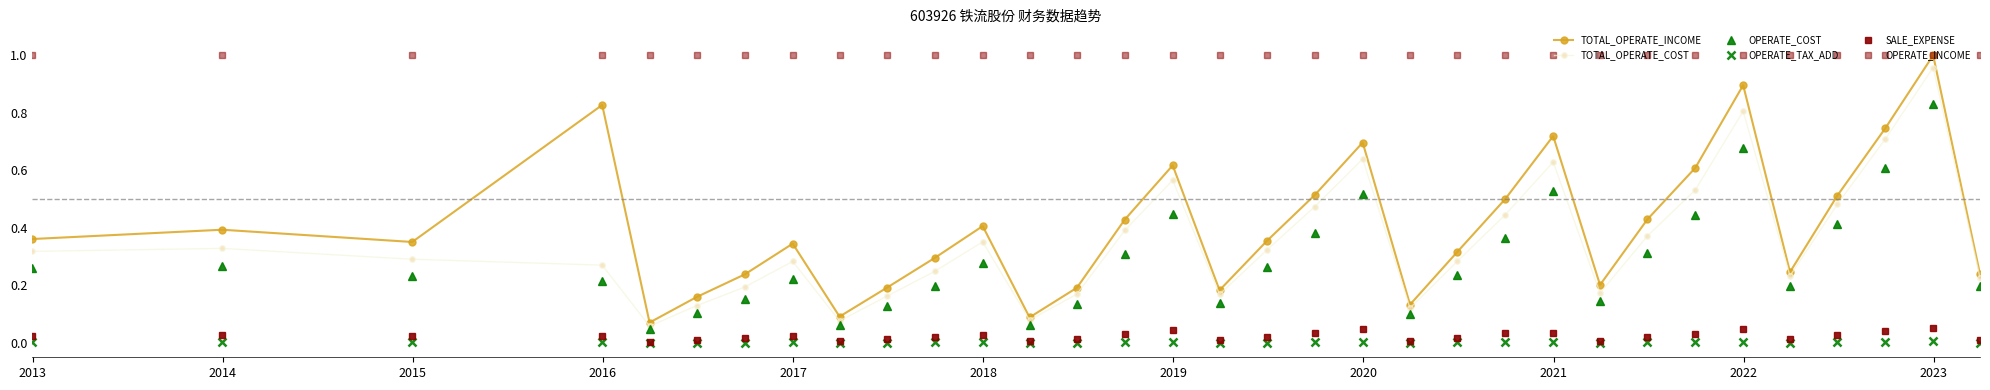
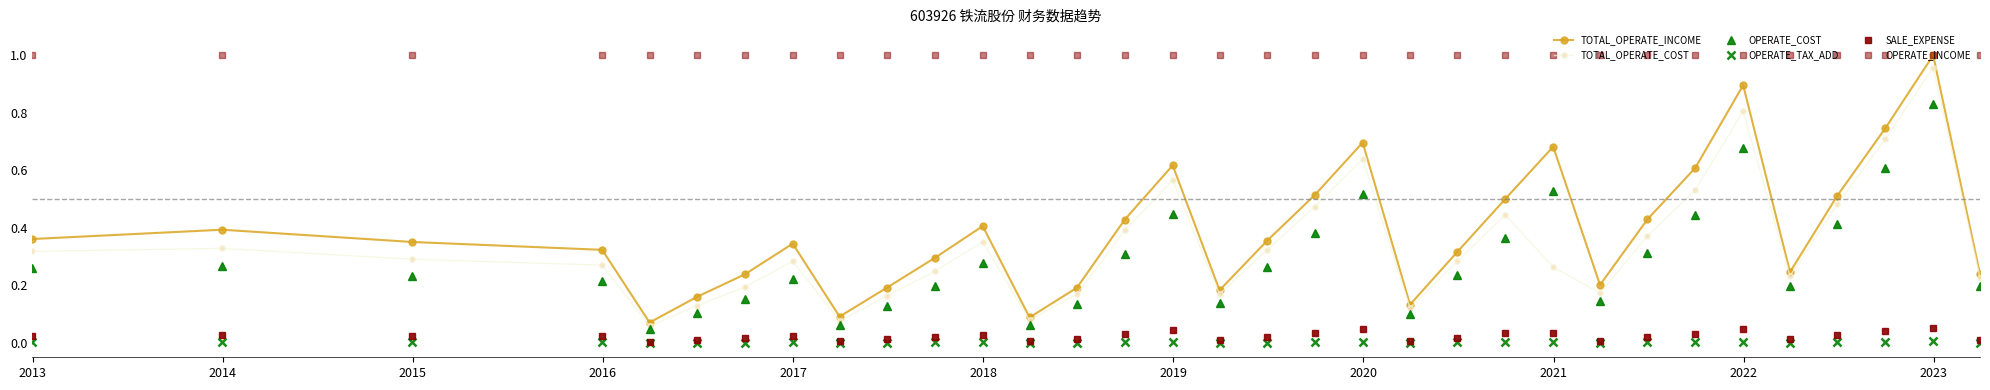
  {
    "TOTAL_OPERATE_INCOME": {
      "2013": 0.36,
      "2014": 0.39,
      "2015": 0.35,
-     "2016": 0.83,
+     "2016": 0.32,
      "2017": 0.35,
      "2018": 0.41,
      "2019": 0.62,
      "2020": 0.70,
-     "2021": 0.72,
+     "2021": 0.68,
      "2022": 0.90
    },
    "TOTAL_OPERATE_COST": {
      "2013": 0.32,
      "2014": 0.33,
      "2015": 0.29,
      "2016": 0.27,
      "2017": 0.28,
      "2018": 0.35,
      "2019": 0.57,
      "2020": 0.64,
-     "2021": 0.63,
+     "2021": 0.26,
      "2022": 0.81,
      "2023": 0.96
    }
  }
